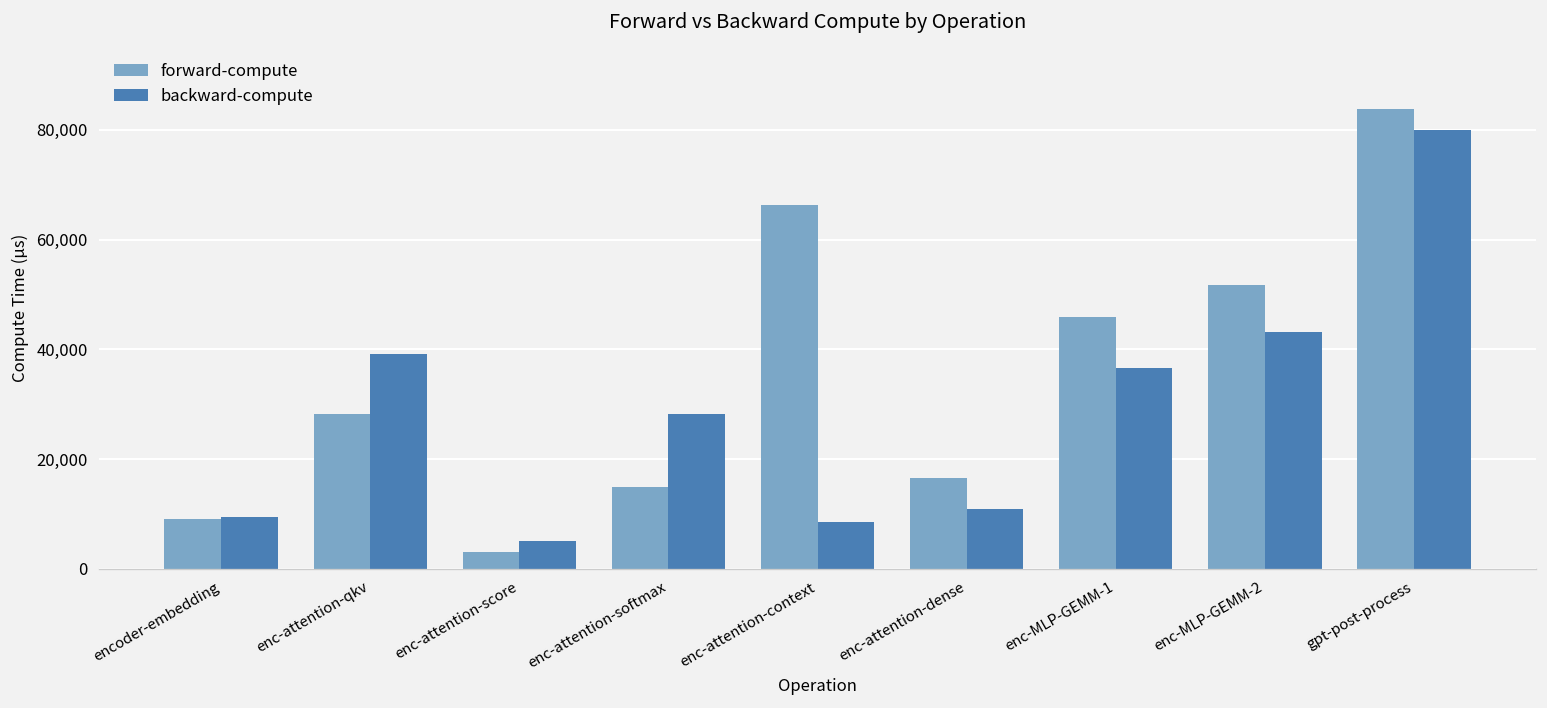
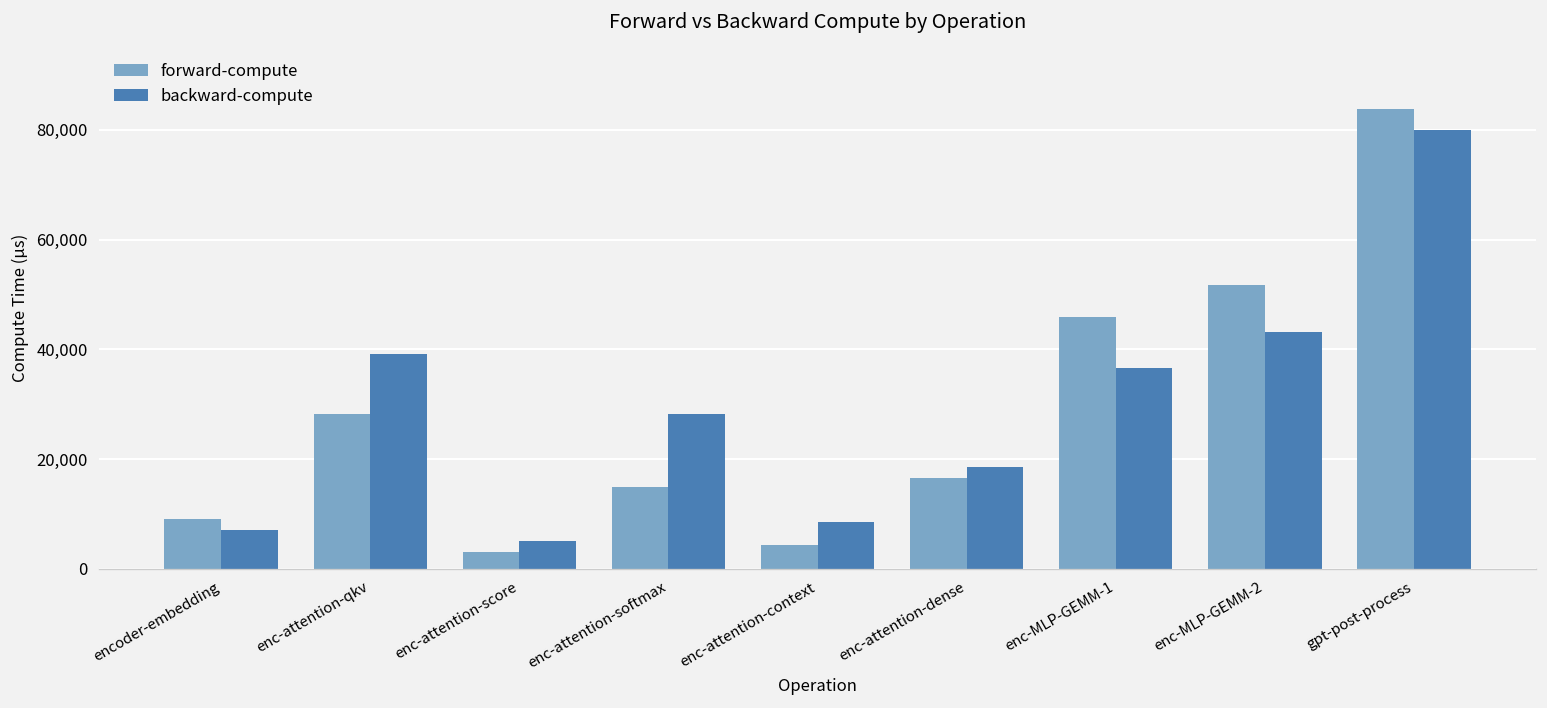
  {
    "forward-compute": {
      "encoder-embedding": "9,000",
      "enc-attention-qkv": "28,000",
      "enc-attention-score": "3,000",
      "enc-attention-softmax": "15,000",
-     "enc-attention-context": "66,000",
+     "enc-attention-context": "4,000",
      "enc-attention-dense": "17,000",
      "enc-MLP-GEMM-1": "46,000",
      "enc-MLP-GEMM-2": "52,000",
      "gpt-post-process": "84,000"
    },
    "backward-compute": {
-     "encoder-embedding": "9,000",
+     "encoder-embedding": "7,000",
      "enc-attention-qkv": "39,000",
      "enc-attention-score": "5,000",
      "enc-attention-softmax": "28,000",
      "enc-attention-context": "8,000",
-     "enc-attention-dense": "11,000",
+     "enc-attention-dense": "18,000",
      "enc-MLP-GEMM-1": "37,000",
      "enc-MLP-GEMM-2": "43,000",
      "gpt-post-process": "80,000"
    }
  }
